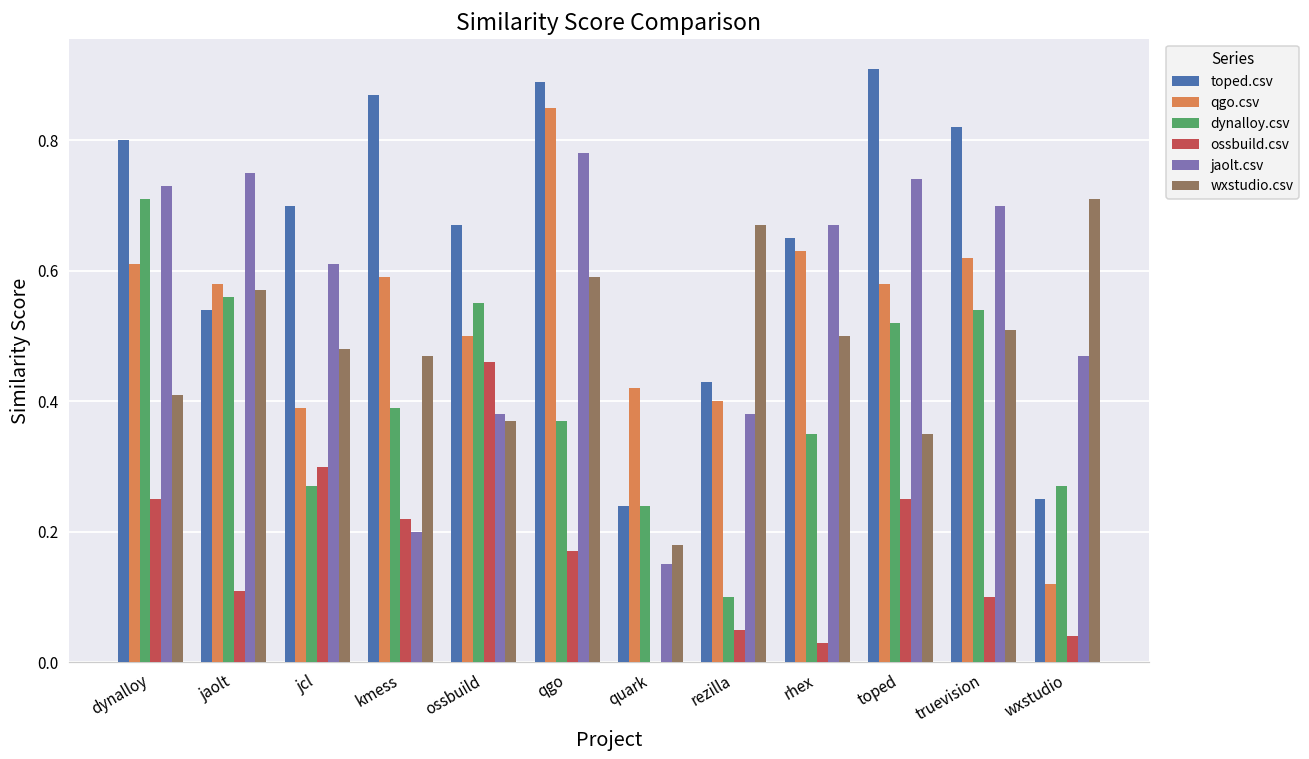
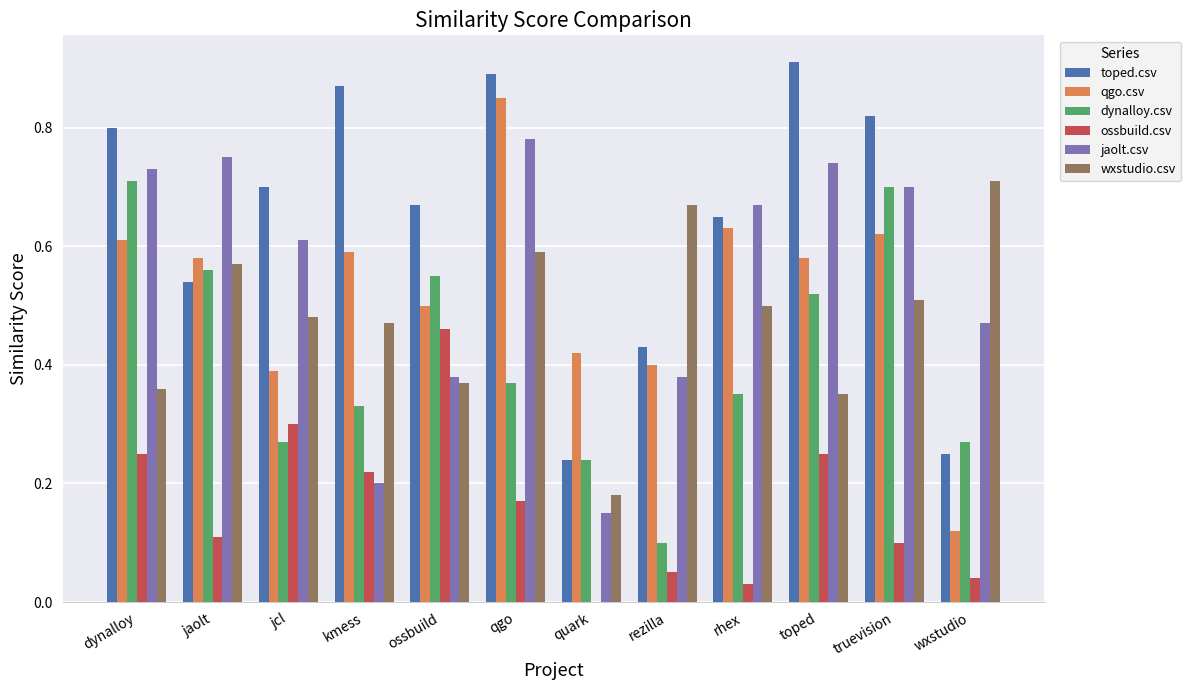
  {
    "dynalloy.csv": {
      "dynalloy": 0.71,
      "jaolt": 0.56,
      "jcl": 0.27,
-     "kmess": 0.39,
+     "kmess": 0.33,
      "ossbuild": 0.55,
      "qgo": 0.37,
      "quark": 0.24,
      "rezilla": 0.10,
      "rhex": 0.35,
      "toped": 0.52,
-     "truevision": 0.54,
+     "truevision": 0.70,
      "wxstudio": 0.27
    },
    "wxstudio.csv": {
-     "dynalloy": 0.41,
+     "dynalloy": 0.36,
      "jaolt": 0.57,
      "jcl": 0.48,
      "kmess": 0.47,
      "ossbuild": 0.37,
      "qgo": 0.59,
      "quark": 0.18,
      "rezilla": 0.67,
      "rhex": 0.50,
      "toped": 0.35,
      "truevision": 0.51,
      "wxstudio": 0.71
    }
  }
